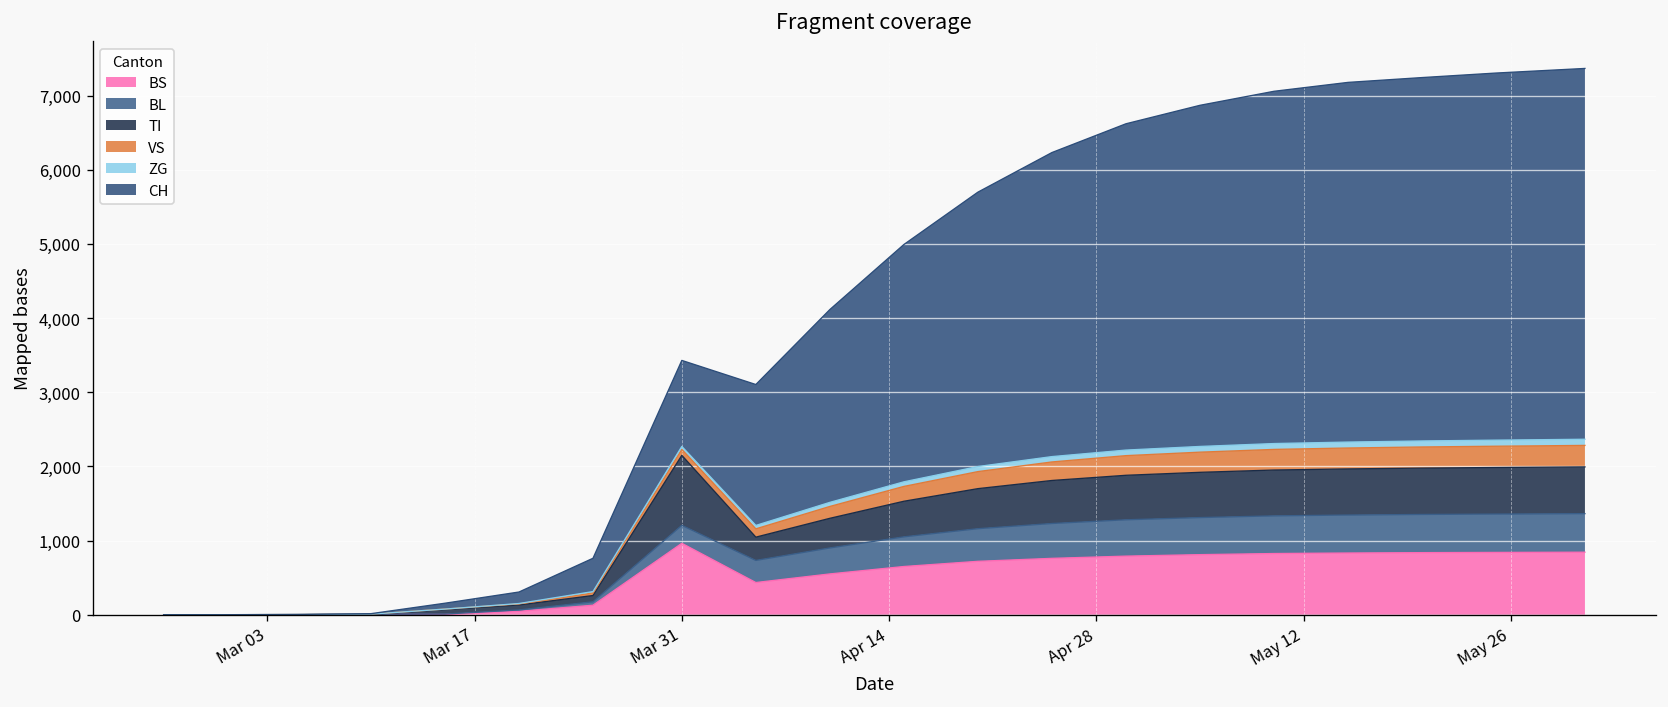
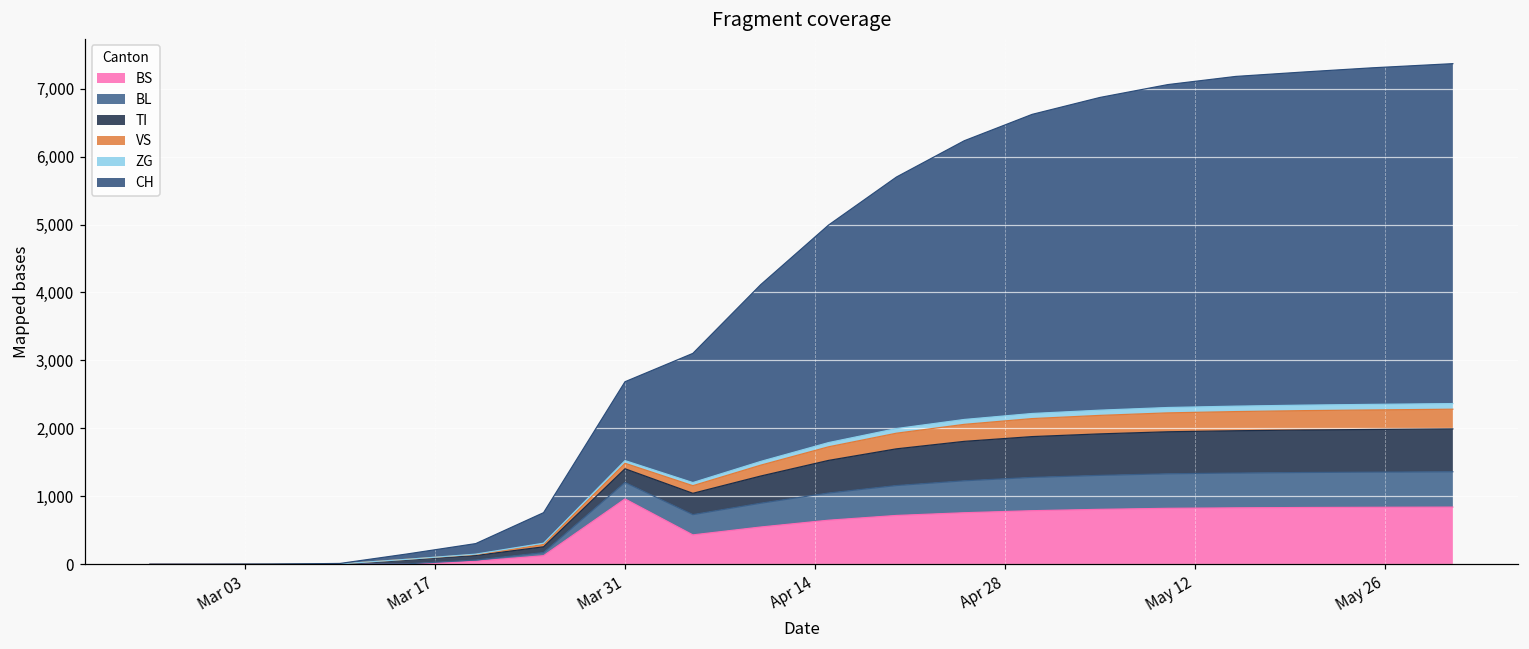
  {
    "BS": {
      "Mar 31": "1,000"
    },
    "TI": {
-     "Mar 31": "900"
+     "Mar 31": "200"
    }
  }
